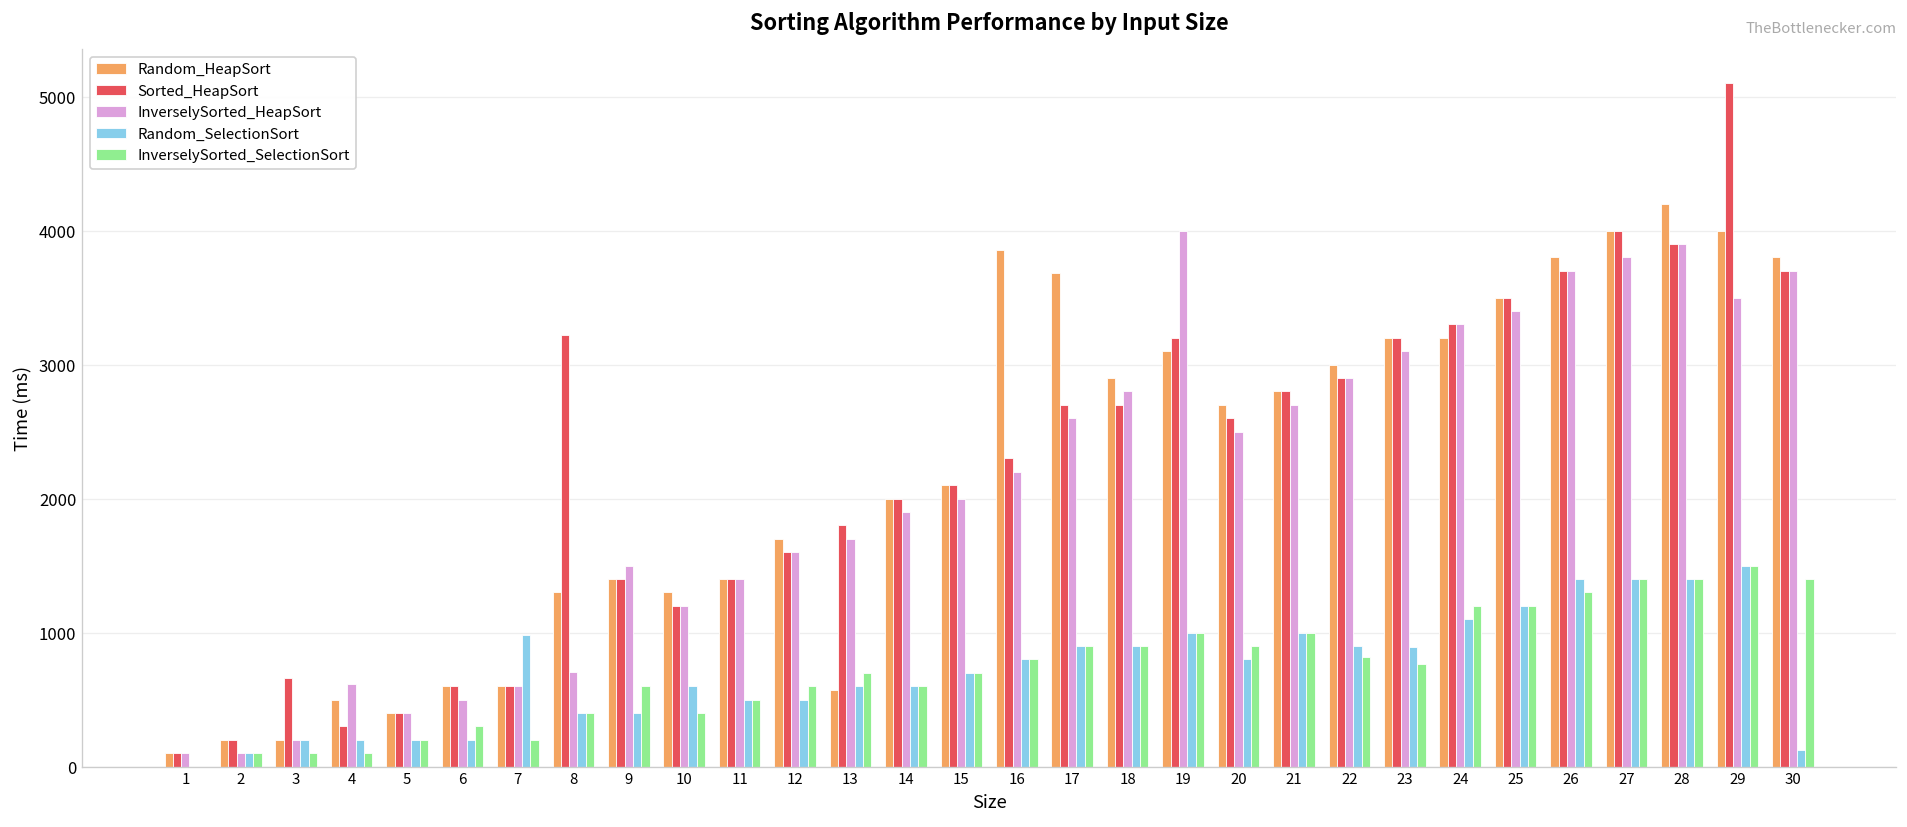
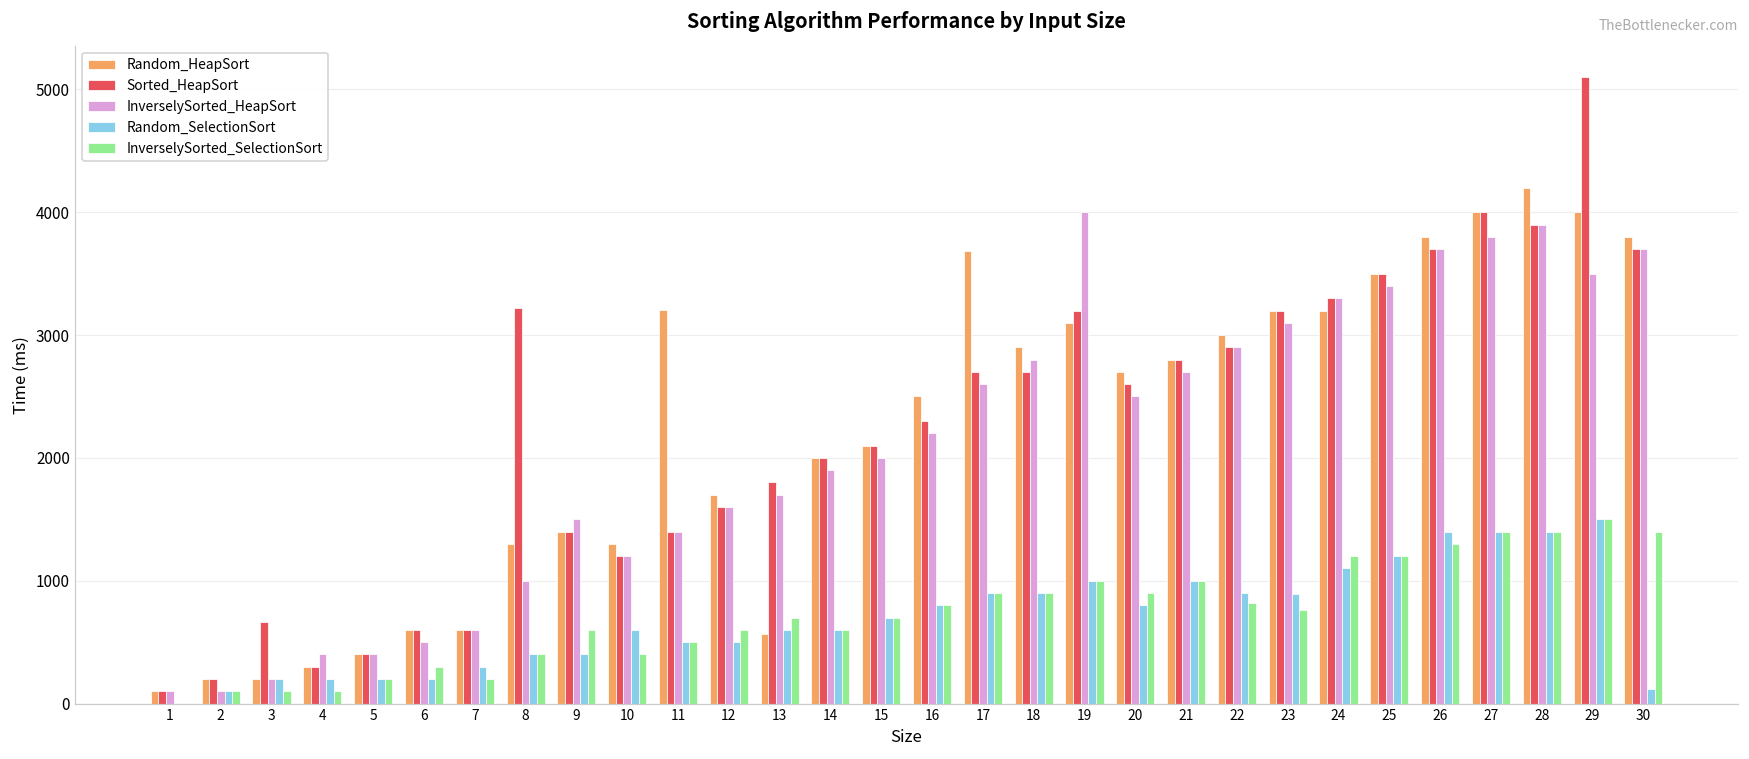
  {
    "Random_HeapSort": {
      "1": 100,
      "2": 200,
      "3": 200,
-     "4": 500,
+     "4": 300,
      "5": 400,
      "6": 600,
      "7": 600,
      "8": 1300,
      "9": 1400,
      "10": 1300,
-     "11": 1400,
+     "11": 3210,
      "12": 1700,
      "13": 570,
      "14": 2000,
      "15": 2100,
-     "16": 3850,
+     "16": 2500,
      "17": 3680,
      "18": 2900,
      "19": 3100,
      "20": 2700,
      "21": 2800,
      "22": 3000,
      "23": 3200,
      "24": 3200,
      "25": 3500,
      "26": 3800,
      "27": 4000,
      "28": 4200,
      "29": 4000,
      "30": 3800
    },
    "Sorted_HeapSort": {
      "1": 100,
      "2": 200,
      "3": 660,
      "4": 300,
      "5": 400,
      "6": 600,
      "7": 600,
      "8": 3220,
      "9": 1400,
      "10": 1200,
      "11": 1400,
      "12": 1600,
      "13": 1800,
      "14": 2000,
      "15": 2100,
      "16": 2300,
      "17": 2700,
      "18": 2700,
      "19": 3200,
      "20": 2600,
      "21": 2800,
      "22": 2900,
      "23": 3200,
      "24": 3300,
      "25": 3500,
      "26": 3700,
      "27": 4000,
      "28": 3900,
      "29": 5100,
      "30": 3700
    },
    "InverselySorted_HeapSort": {
      "1": 100,
      "2": 100,
      "3": 200,
-     "4": 620,
+     "4": 400,
      "5": 400,
      "6": 500,
      "7": 600,
-     "8": 700,
+     "8": 1000,
      "9": 1500,
      "10": 1200,
      "11": 1400,
      "12": 1600,
      "13": 1700,
      "14": 1900,
      "15": 2000,
      "16": 2200,
      "17": 2600,
      "18": 2800,
      "19": 4000,
      "20": 2500,
      "21": 2700,
      "22": 2900,
      "23": 3100,
      "24": 3300,
      "25": 3400,
      "26": 3700,
      "27": 3800,
      "28": 3900,
      "29": 3500,
      "30": 3700
    },
    "Random_SelectionSort": {
      "1": 0,
      "2": 100,
      "3": 200,
      "4": 200,
      "5": 200,
      "6": 200,
-     "7": 980,
+     "7": 300,
      "8": 400,
      "9": 400,
      "10": 600,
      "11": 500,
      "12": 500,
      "13": 600,
      "14": 600,
      "15": 700,
      "16": 800,
      "17": 900,
      "18": 900,
      "19": 1000,
      "20": 800,
      "21": 1000,
      "22": 900,
      "23": 890,
      "24": 1100,
      "25": 1200,
      "26": 1400,
      "27": 1400,
      "28": 1400,
      "29": 1500,
      "30": 120
    },
    "InverselySorted_SelectionSort": {
      "1": 0,
      "2": 100,
      "3": 100,
      "4": 100,
      "5": 200,
      "6": 300,
      "7": 200,
      "8": 400,
      "9": 600,
      "10": 400,
      "11": 500,
      "12": 600,
      "13": 700,
      "14": 600,
      "15": 700,
      "16": 800,
      "17": 900,
      "18": 900,
      "19": 1000,
      "20": 900,
      "21": 1000,
      "22": 820,
      "23": 770,
      "24": 1200,
      "25": 1200,
      "26": 1300,
      "27": 1400,
      "28": 1400,
      "29": 1500,
      "30": 1400
    }
  }
